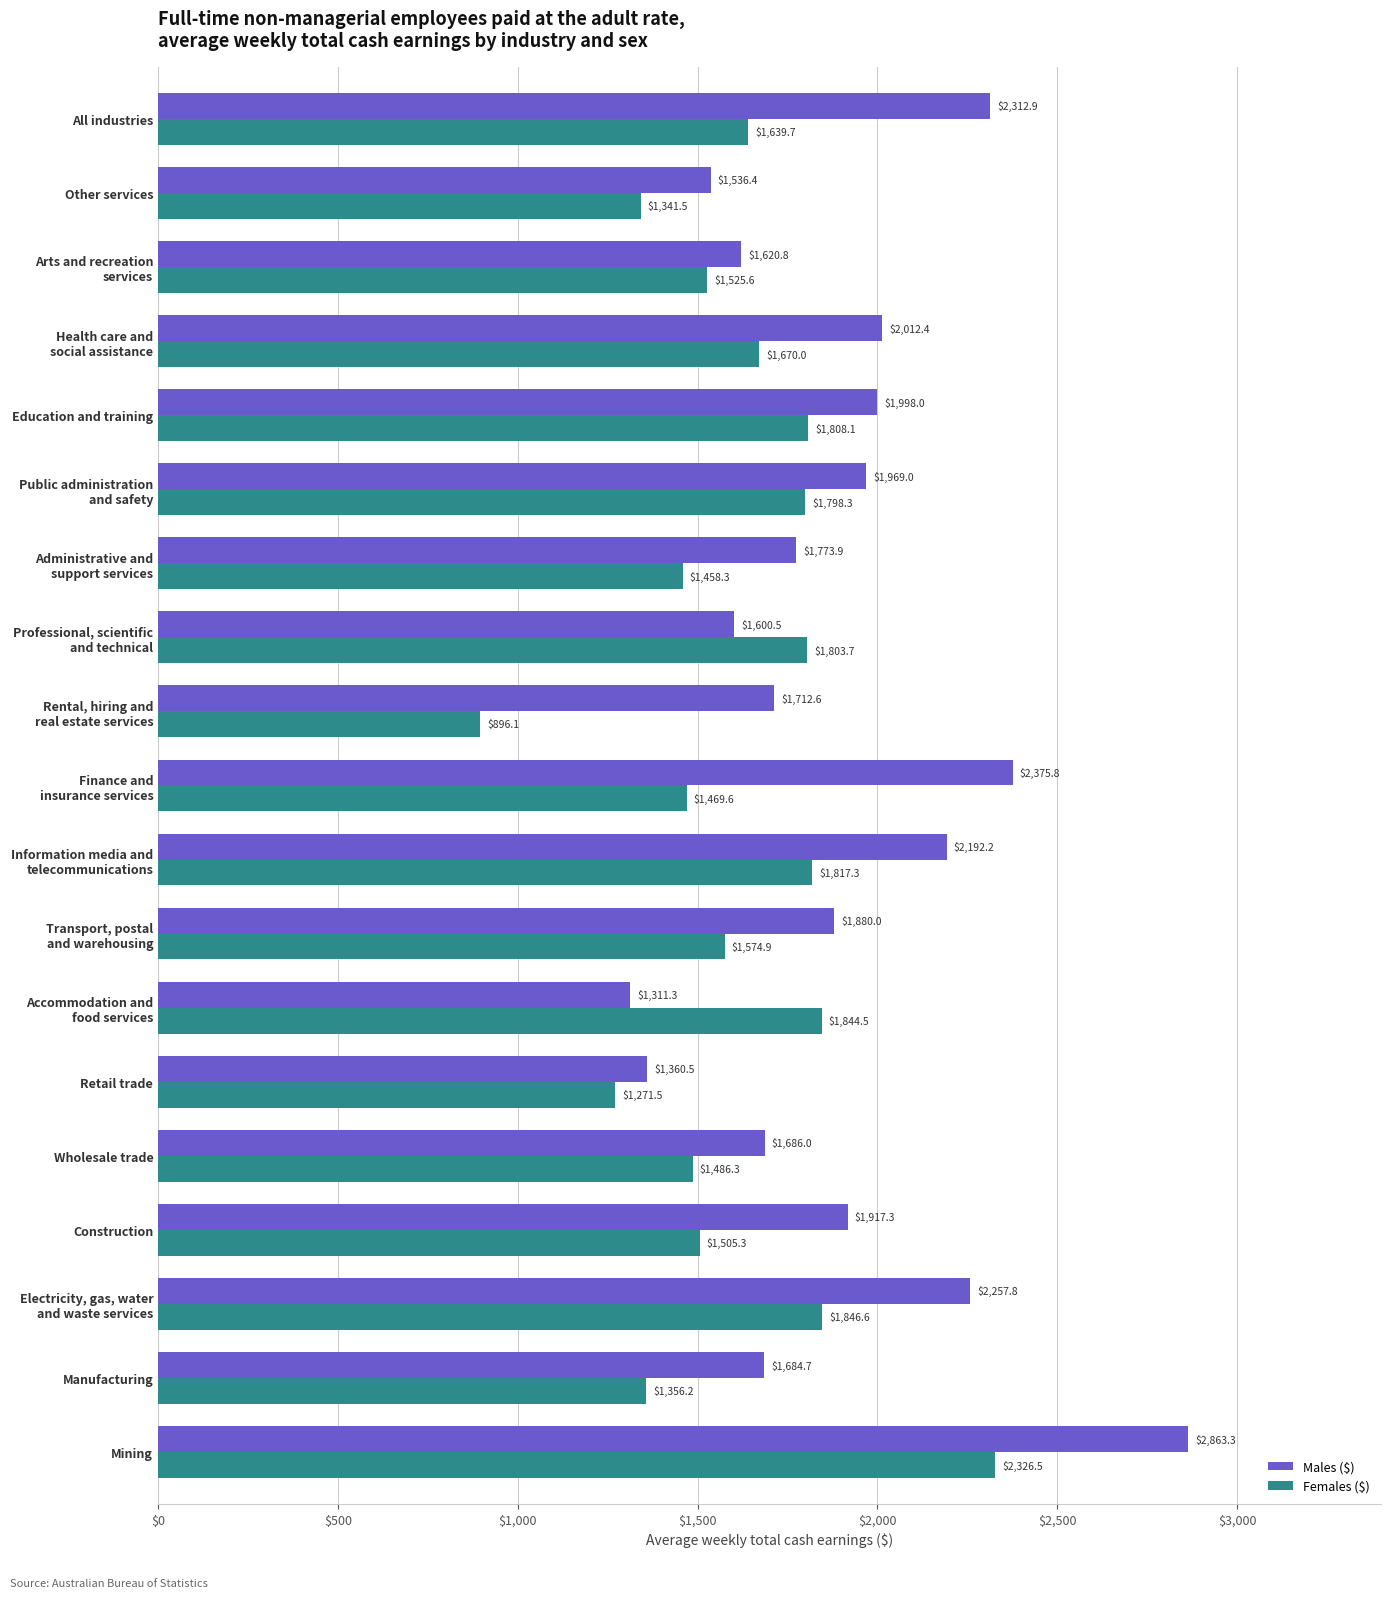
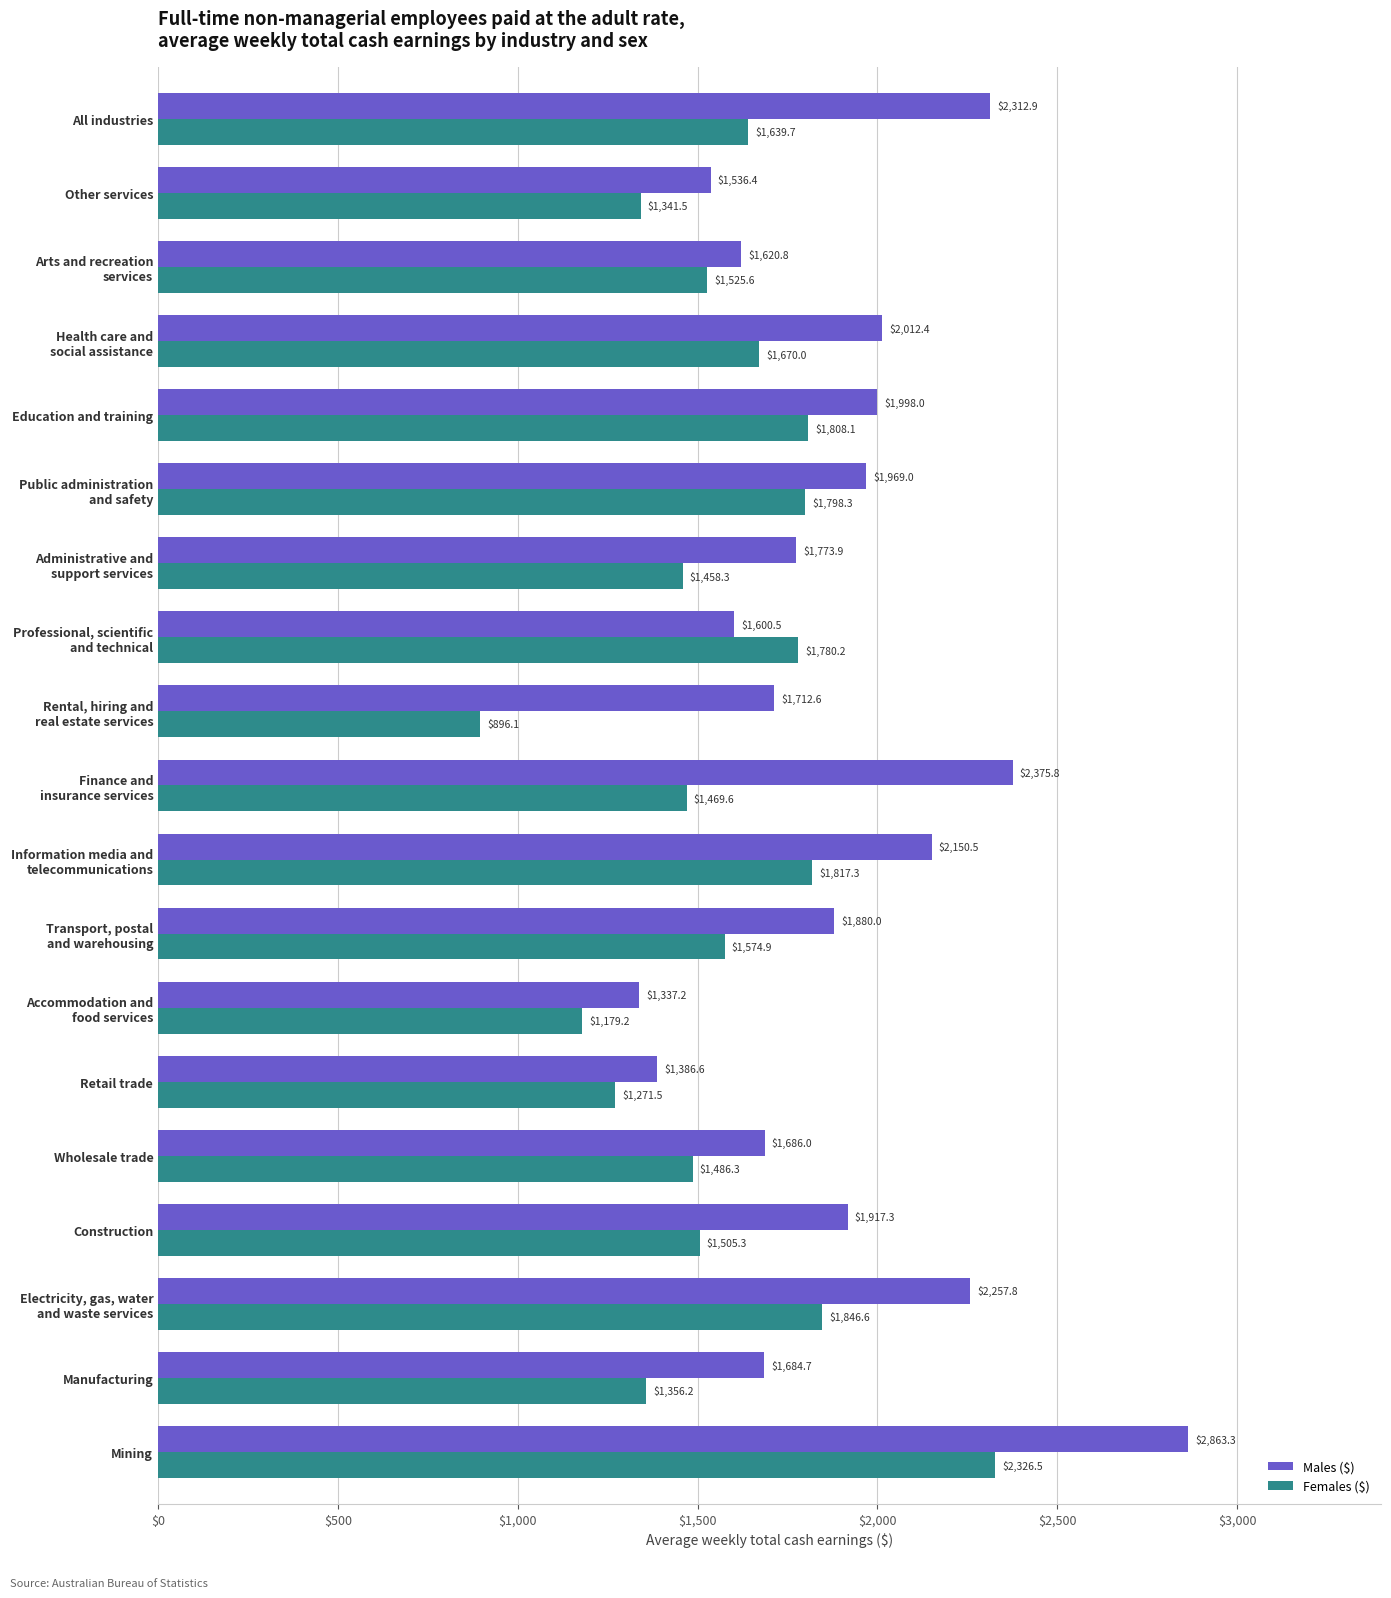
  {
    "Males ($)": {
      "All industries": "$2,312.9",
      "Other services": "$1,536.4",
      "Arts and recreation services": "$1,620.8",
      "Health care and social assistance": "$2,012.4",
      "Education and training": "$1,998.0",
      "Public administration and safety": "$1,969.0",
      "Administrative and support services": "$1,773.9",
      "Professional, scientific and technical": "$1,600.5",
      "Rental, hiring and real estate services": "$1,712.6",
      "Finance and insurance services": "$2,375.8",
-     "Information media and telecommunications": "$2,192.2",
+     "Information media and telecommunications": "$2,150.5",
      "Transport, postal and warehousing": "$1,880.0",
-     "Accommodation and food services": "$1,311.3",
-     "Retail trade": "$1,360.5",
+     "Accommodation and food services": "$1,337.2",
+     "Retail trade": "$1,386.6",
      "Wholesale trade": "$1,686.0",
      "Construction": "$1,917.3",
      "Electricity, gas, water and waste services": "$2,257.8",
      "Manufacturing": "$1,684.7",
      "Mining": "$2,863.3"
    },
    "Females ($)": {
      "All industries": "$1,639.7",
      "Other services": "$1,341.5",
      "Arts and recreation services": "$1,525.6",
      "Health care and social assistance": "$1,670.0",
      "Education and training": "$1,808.1",
      "Public administration and safety": "$1,798.3",
      "Administrative and support services": "$1,458.3",
-     "Professional, scientific and technical": "$1,803.7",
+     "Professional, scientific and technical": "$1,780.2",
      "Rental, hiring and real estate services": "$896.1",
      "Finance and insurance services": "$1,469.6",
      "Information media and telecommunications": "$1,817.3",
      "Transport, postal and warehousing": "$1,574.9",
-     "Accommodation and food services": "$1,844.5",
+     "Accommodation and food services": "$1,179.2",
      "Retail trade": "$1,271.5",
      "Wholesale trade": "$1,486.3",
      "Construction": "$1,505.3",
      "Electricity, gas, water and waste services": "$1,846.6",
      "Manufacturing": "$1,356.2",
      "Mining": "$2,326.5"
    }
  }
